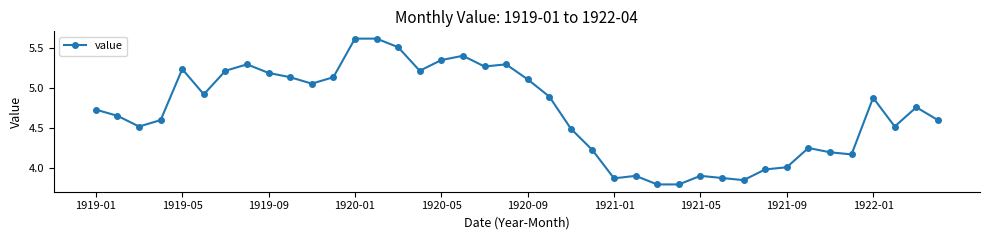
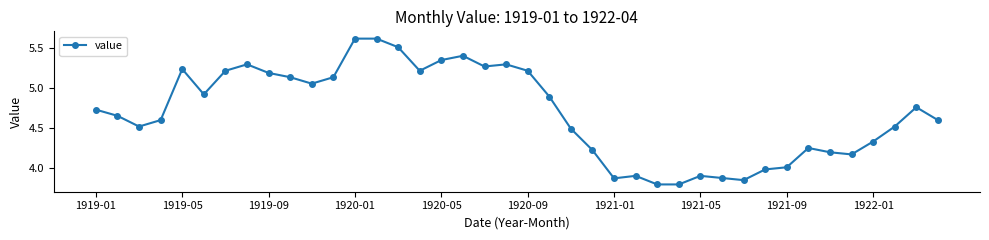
  {
    "1919-01": 4.7,
    "1919-05": 5.2,
    "1919-09": 5.2,
    "1920-01": 5.6,
    "1920-05": 5.4,
-   "1920-09": 5.1,
+   "1920-09": 5.2,
    "1921-01": 3.9,
    "1921-05": 3.9,
    "1921-09": 4.0,
-   "1922-01": 4.9
+   "1922-01": 4.3
  }
